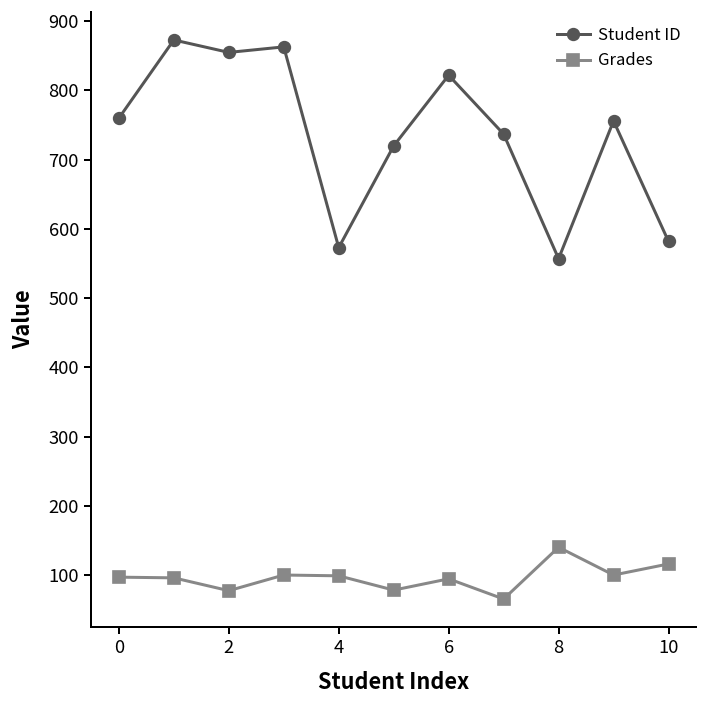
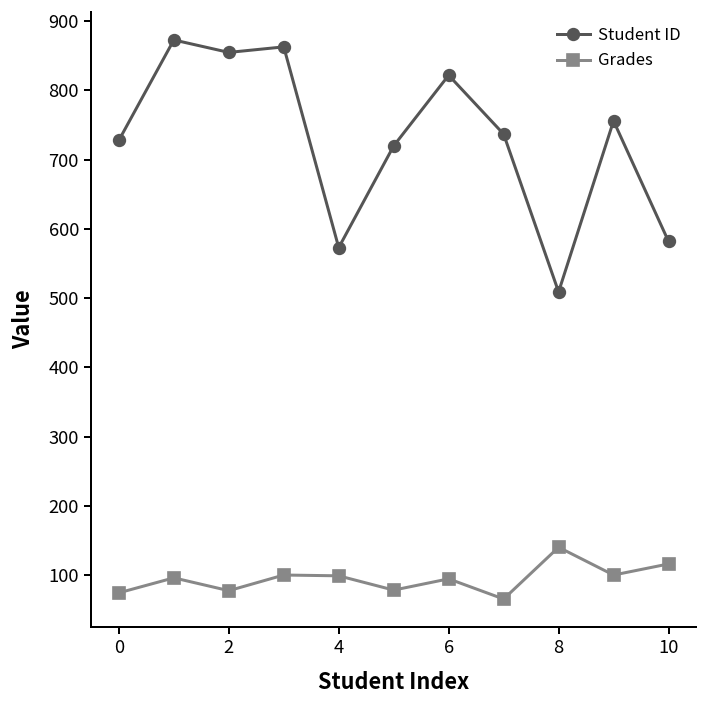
  {
    "Student ID": {
-     "0": 760,
+     "0": 730,
      "2": 860,
      "4": 570,
      "6": 820,
-     "8": 560,
+     "8": 510,
      "10": 580
    },
    "Grades": {
-     "0": 100,
+     "0": 70,
      "2": 80,
      "4": 100,
      "6": 90,
      "8": 140,
      "10": 120
    }
  }
